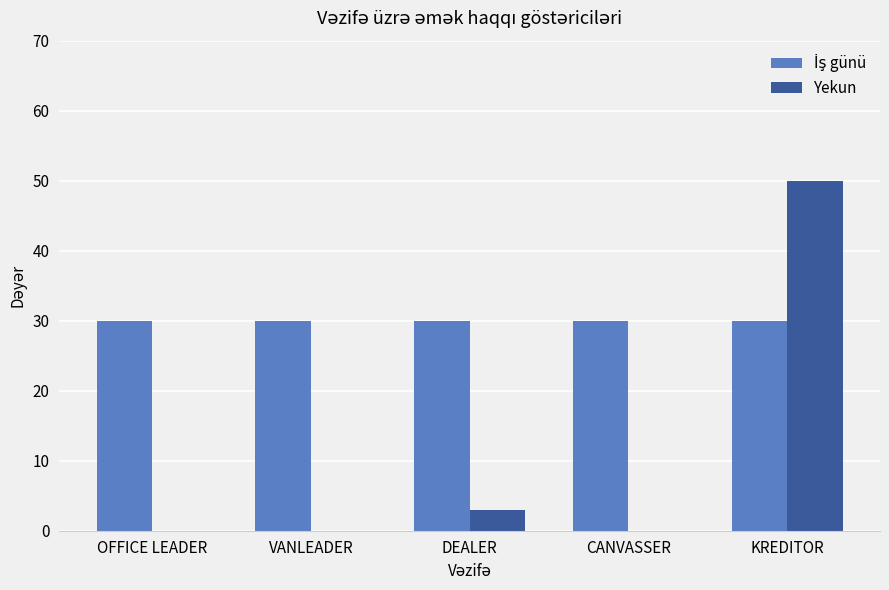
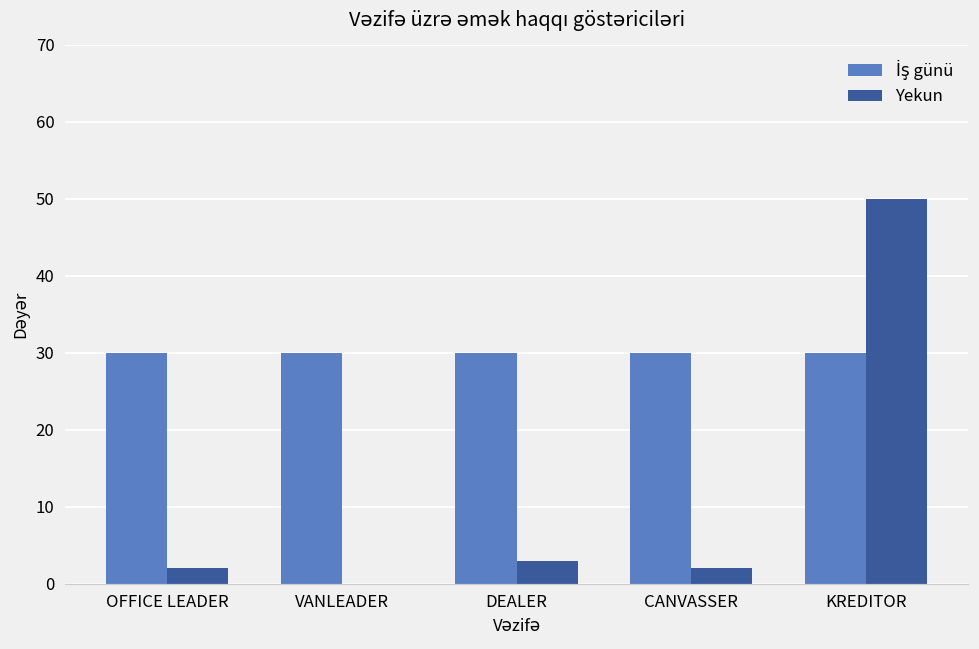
  {
    "İş günü": {
      "OFFICE LEADER": 30,
      "VANLEADER": 30,
      "DEALER": 30,
      "CANVASSER": 30,
      "KREDITOR": 30
    },
    "Yekun": {
-     "OFFICE LEADER": 0,
+     "OFFICE LEADER": 2,
      "VANLEADER": 0,
      "DEALER": 3,
-     "CANVASSER": 0,
+     "CANVASSER": 2,
      "KREDITOR": 50
    }
  }
